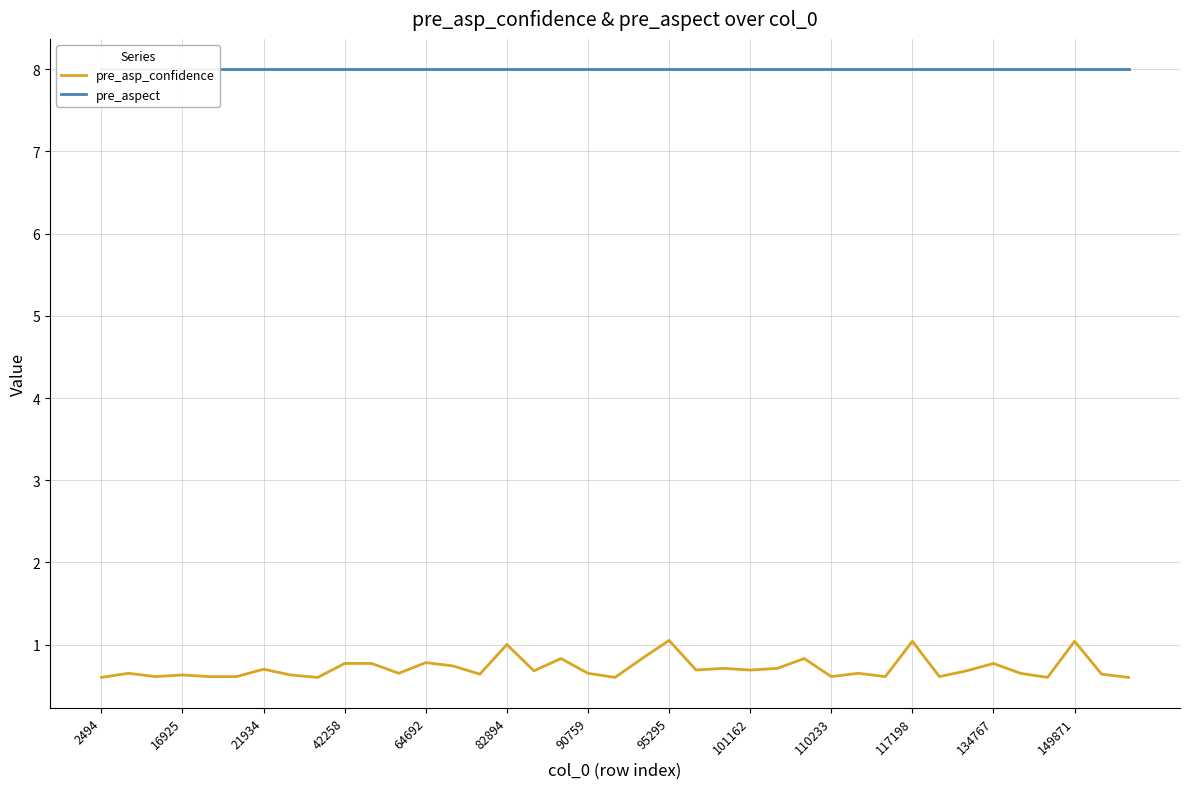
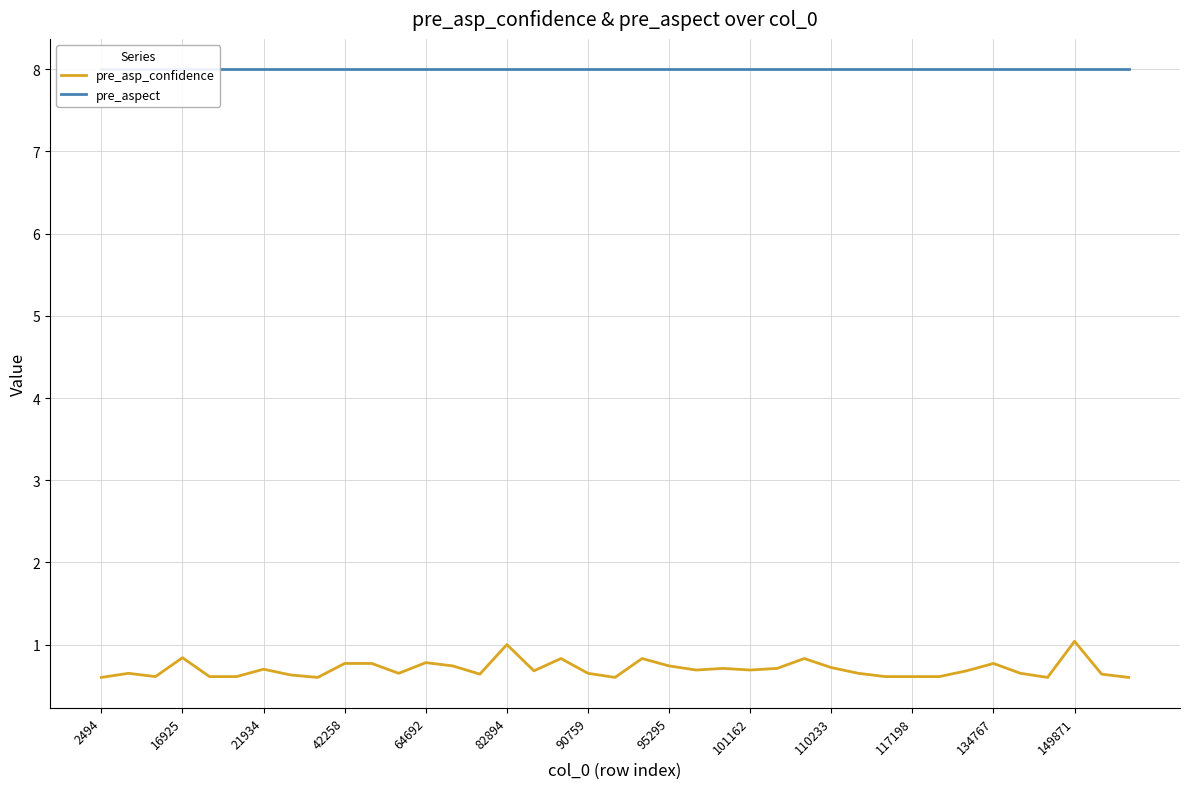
  {
    "pre_asp_confidence": {
      "2494": 0.6,
-     "16925": 0.6,
+     "16925": 0.8,
      "21934": 0.7,
      "42258": 0.8,
      "64692": 0.8,
      "82894": 1.0,
      "90759": 0.7,
-     "95295": 1.1,
+     "95295": 0.7,
      "101162": 0.7,
-     "110233": 0.6,
-     "117198": 1.0,
+     "110233": 0.7,
+     "117198": 0.6,
      "134767": 0.8,
      "149871": 1.0
    },
    "pre_aspect": {
      "21934": 8.0,
      "42258": 8.0,
      "64692": 8.0,
      "82894": 8.0,
      "90759": 8.0,
      "95295": 8.0,
      "101162": 8.0,
      "110233": 8.0,
      "117198": 8.0,
      "134767": 8.0,
      "149871": 8.0
    }
  }
